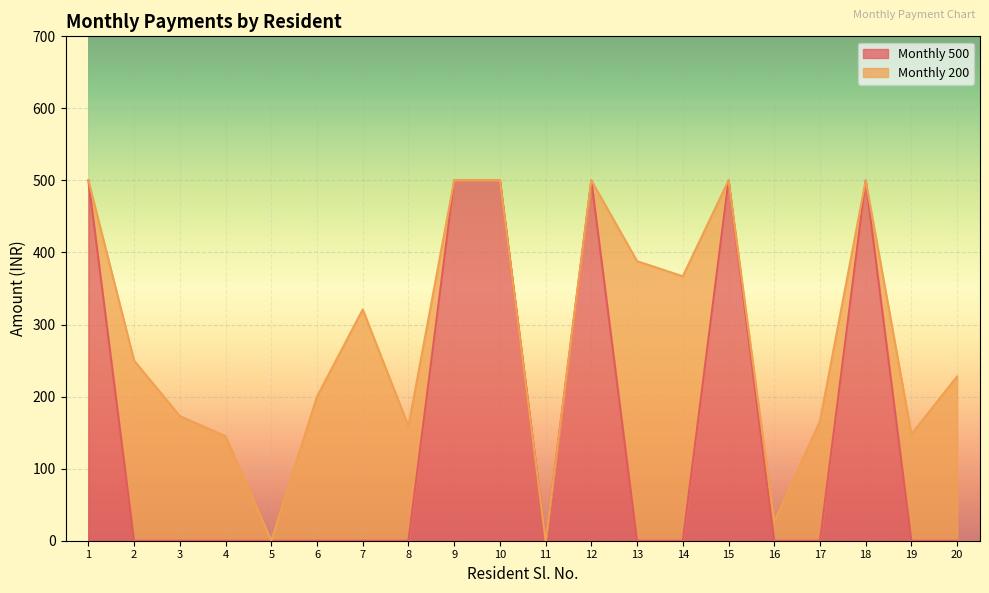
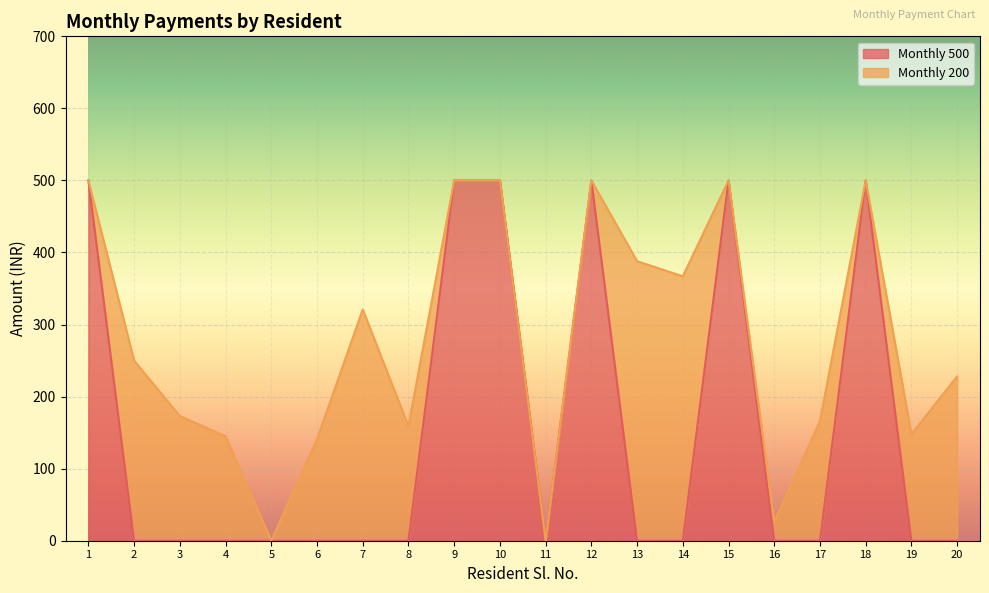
  {
    "Monthly 500": {
      "2": 0,
      "3": 0,
      "4": 0,
      "6": 0,
      "7": 0,
      "8": 0,
      "13": 0,
      "14": 0,
      "16": 0,
      "17": 0,
      "19": 0,
      "20": 0
    },
    "Monthly 200": {
      "2": 250,
      "3": 170,
      "4": 150,
-     "6": 200,
+     "6": 140,
      "7": 320,
      "8": 160,
      "13": 390,
      "14": 370,
      "16": 30,
      "17": 170,
      "19": 150,
      "20": 230
    }
  }
